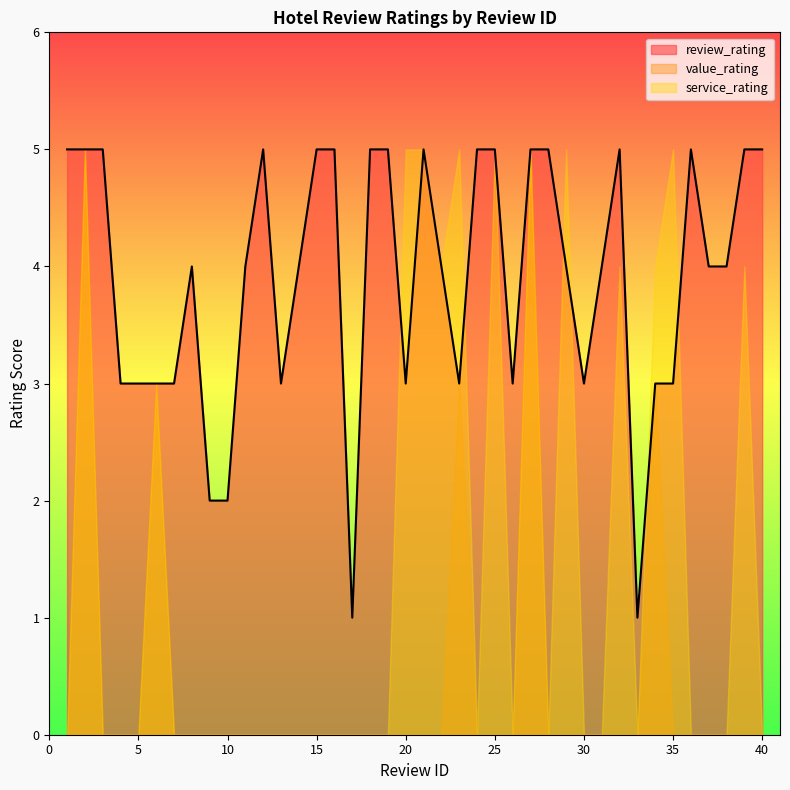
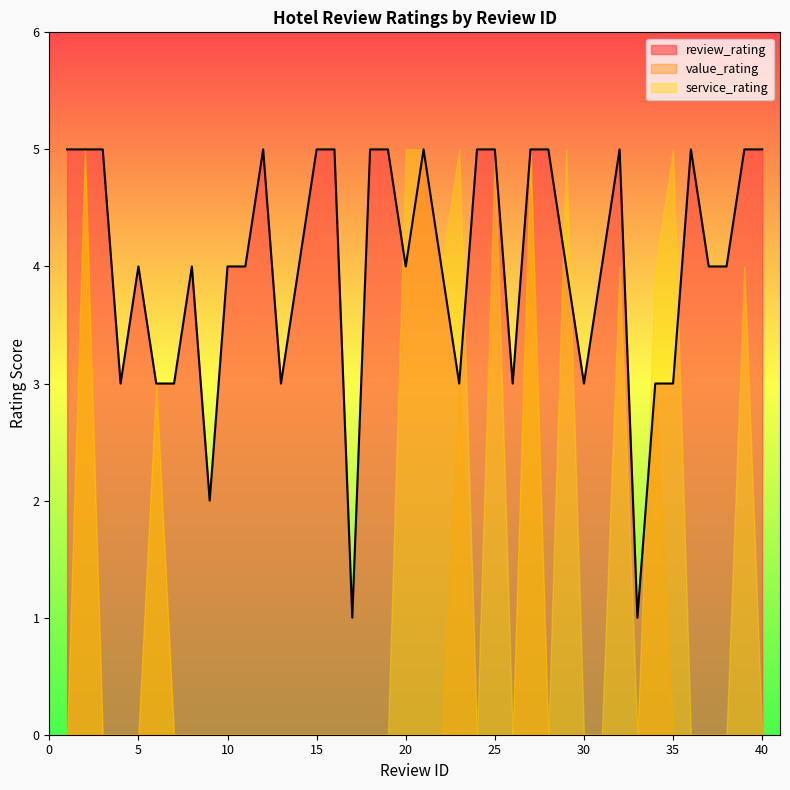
  {
    "review_rating": {
-     "5": 3,
-     "10": 2,
+     "5": 4,
+     "10": 4,
      "15": 5,
-     "20": 3,
+     "20": 4,
      "30": 3,
      "35": 3,
      "40": 5
    }
  }
